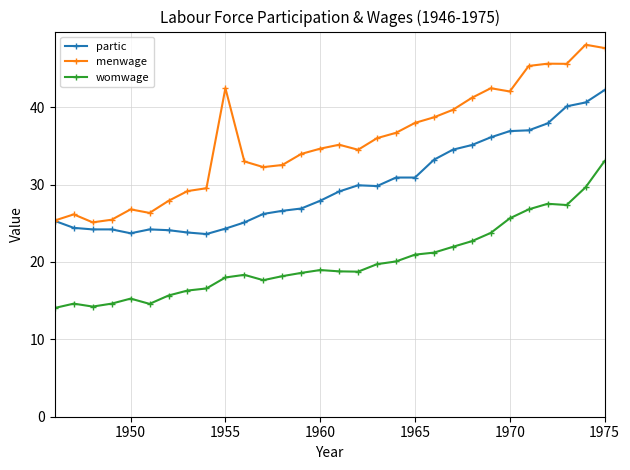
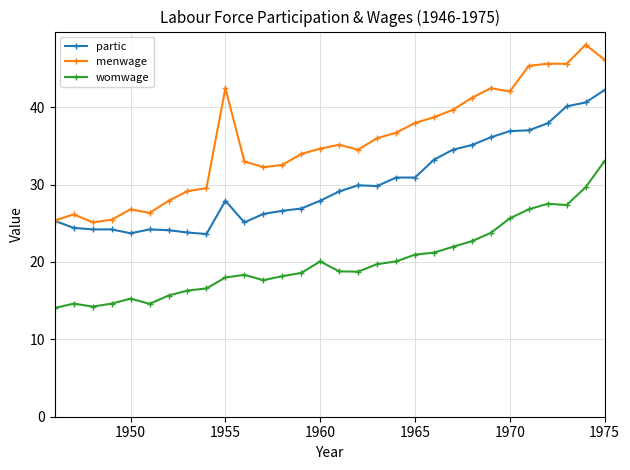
  {
    "partic": {
      "1950": 24,
-     "1955": 24,
+     "1955": 28,
      "1960": 28,
      "1965": 31,
      "1970": 37,
      "1975": 42
    },
    "menwage": {
      "1950": 27,
      "1955": 42,
      "1960": 35,
      "1965": 38,
      "1970": 42,
-     "1975": 48
+     "1975": 46
    },
    "womwage": {
      "1950": 15,
      "1955": 18,
-     "1960": 19,
+     "1960": 20,
      "1965": 21,
      "1970": 26,
      "1975": 33
    }
  }
